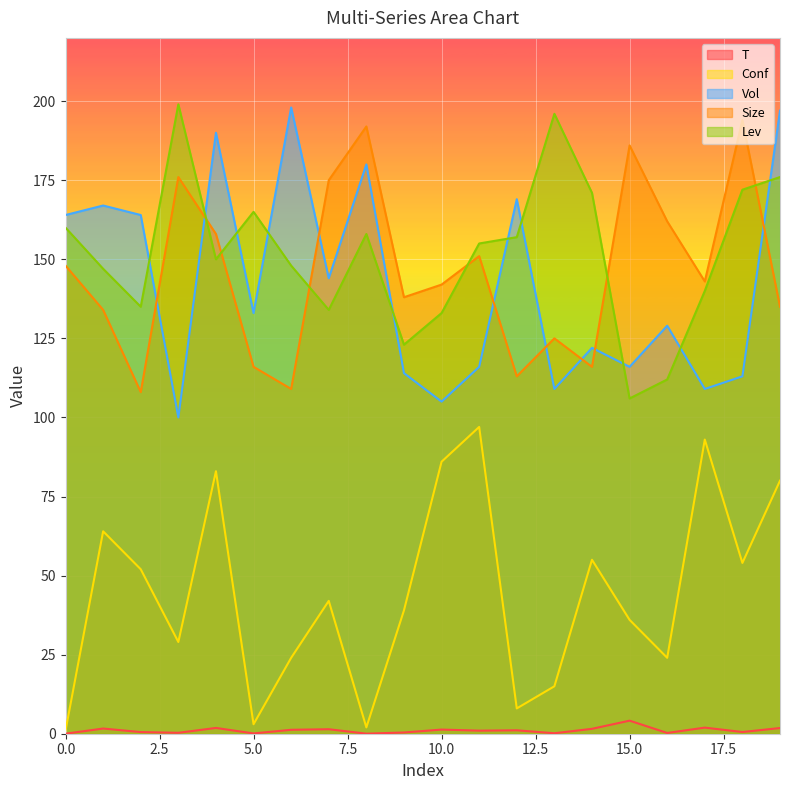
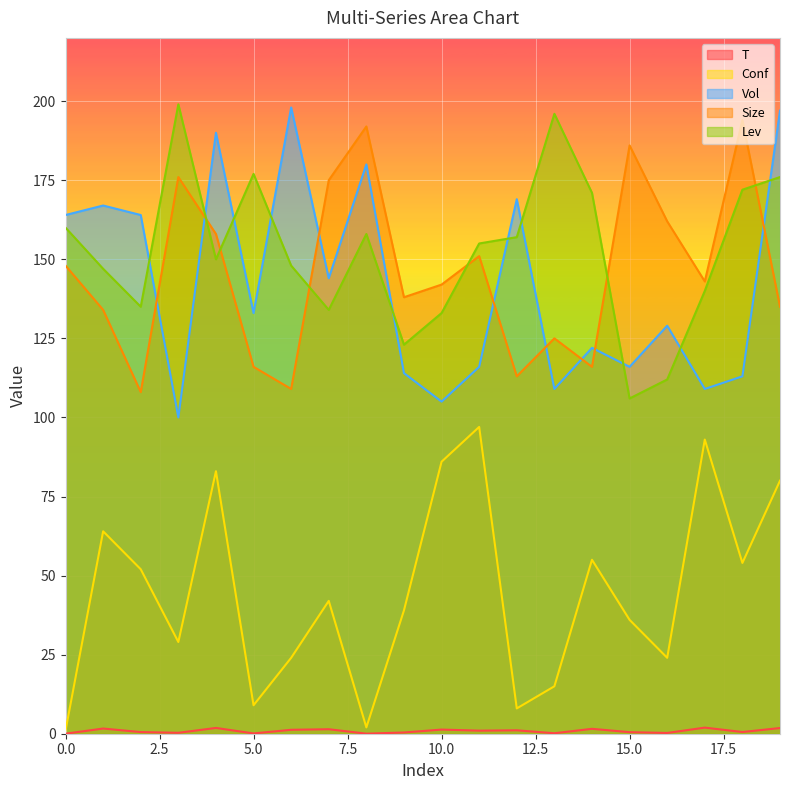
  {
    "T": {
      "0.0": 0,
      "5.0": 0,
      "10.0": 1,
-     "15.0": 4
+     "15.0": 0
    },
    "Conf": {
      "0.0": 1,
-     "5.0": 3,
+     "5.0": 9,
      "10.0": 86,
      "15.0": 36
    },
    "Vol": {
      "0.0": 164,
      "5.0": 133,
      "10.0": 105,
      "15.0": 116
    },
    "Size": {
      "0.0": 148,
      "5.0": 116,
      "10.0": 142,
      "15.0": 186
    },
    "Lev": {
      "0.0": 160,
-     "5.0": 165,
+     "5.0": 177,
      "10.0": 133,
      "15.0": 106
    }
  }
